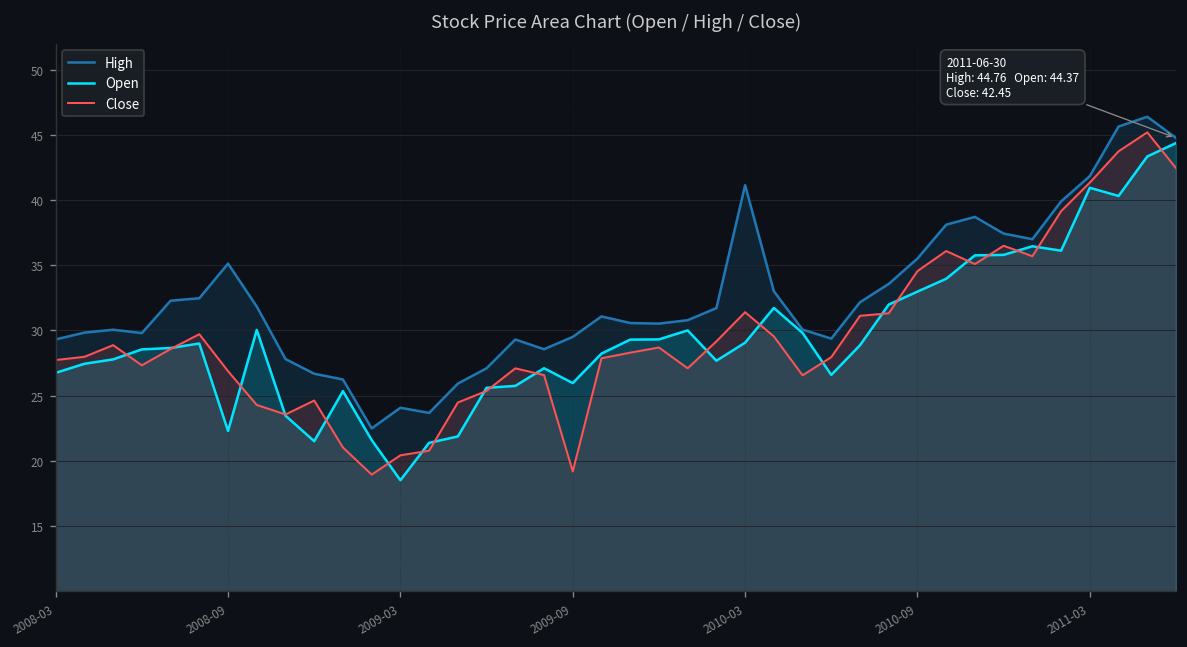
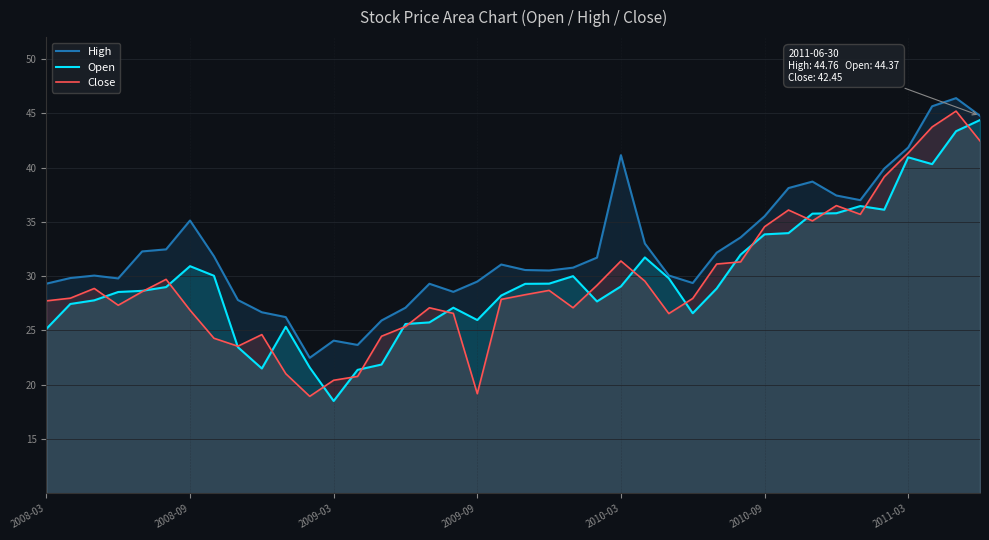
  {
    "High": {
      "2008-03": 29.3,
      "2008-09": 35.1,
      "2009-03": 24.1,
      "2009-09": 29.5,
      "2010-03": 41.1,
      "2010-09": 35.5,
      "2011-03": 41.8
    },
    "Open": {
-     "2008-03": 26.7,
-     "2008-09": 22.3,
+     "2008-03": 25.2,
+     "2008-09": 30.9,
      "2009-03": 18.5,
      "2009-09": 26.0,
      "2010-03": 29.1,
-     "2010-09": 33.0,
+     "2010-09": 33.8,
      "2011-03": 40.9
    },
    "Close": {
      "2008-03": 27.7,
      "2008-09": 26.9,
      "2009-03": 20.4,
      "2009-09": 19.2,
      "2010-03": 31.4,
      "2010-09": 34.6,
      "2011-03": 41.3
    }
  }
